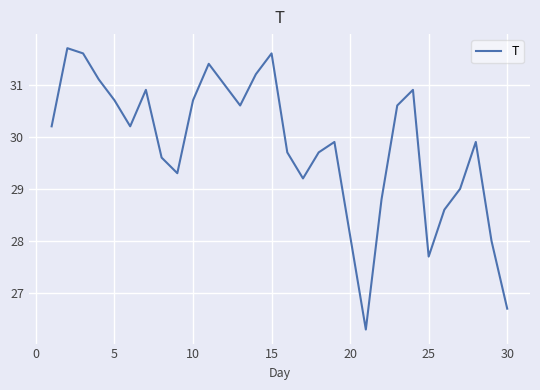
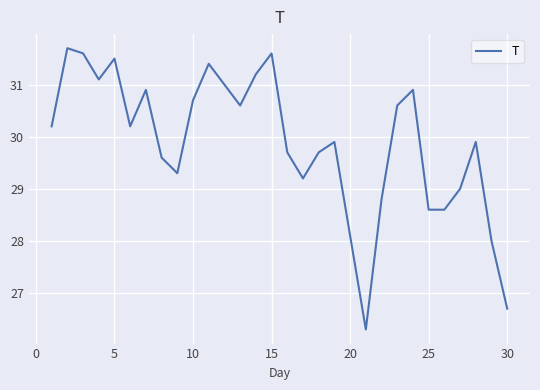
  {
-   "5": 30.7,
+   "5": 31.5,
    "10": 30.7,
    "15": 31.6,
    "20": 28.1,
-   "25": 27.7,
+   "25": 28.6,
    "30": 26.7
  }
